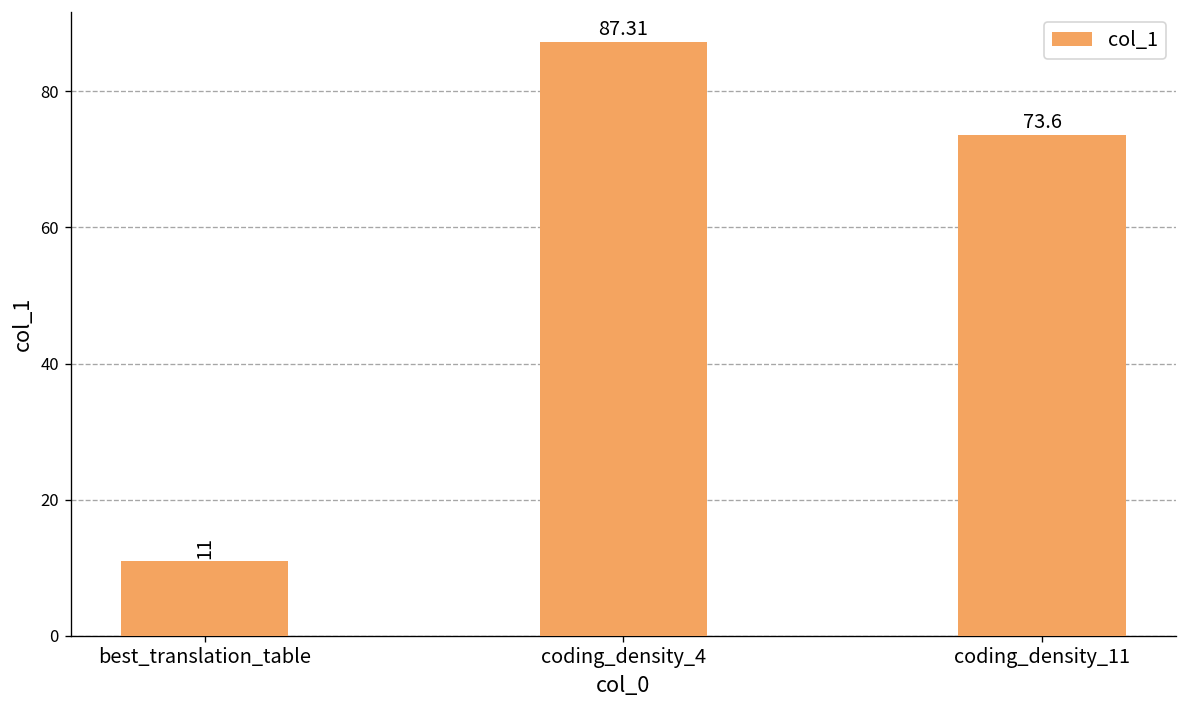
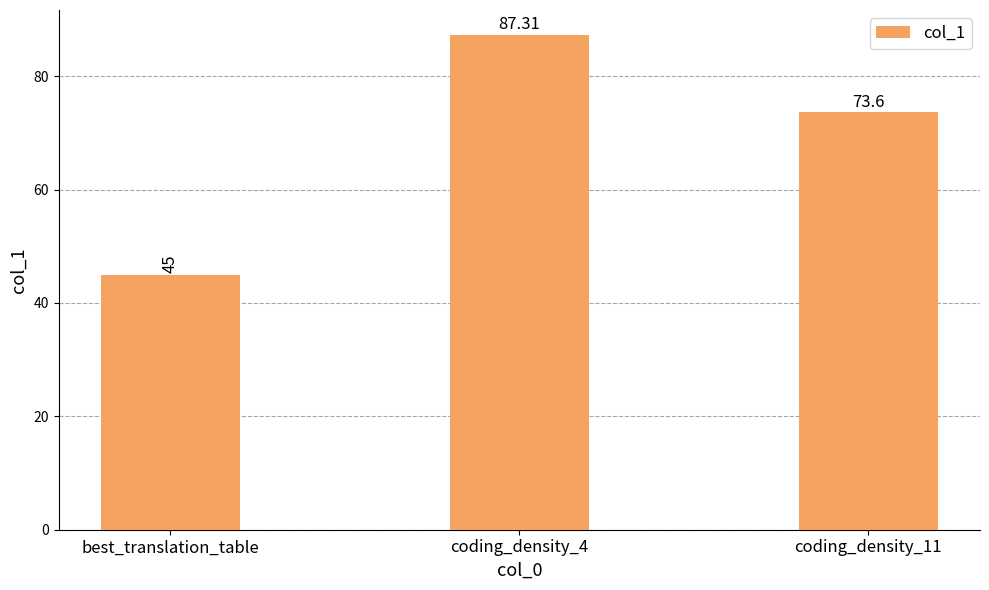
  {
-   "best_translation_table": 11,
+   "best_translation_table": 45,
    "coding_density_4": 87.31,
    "coding_density_11": 73.6
  }
